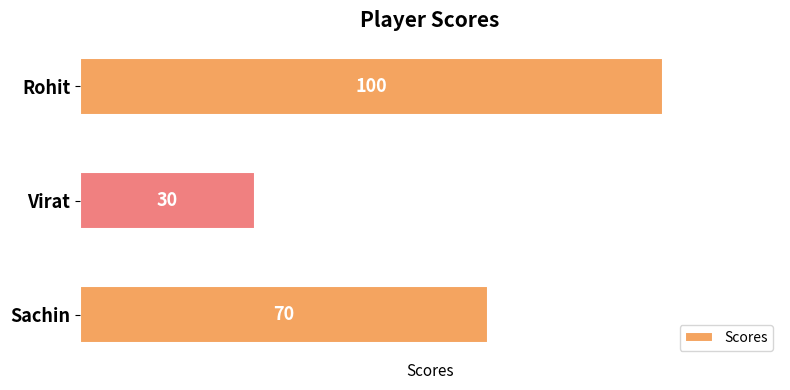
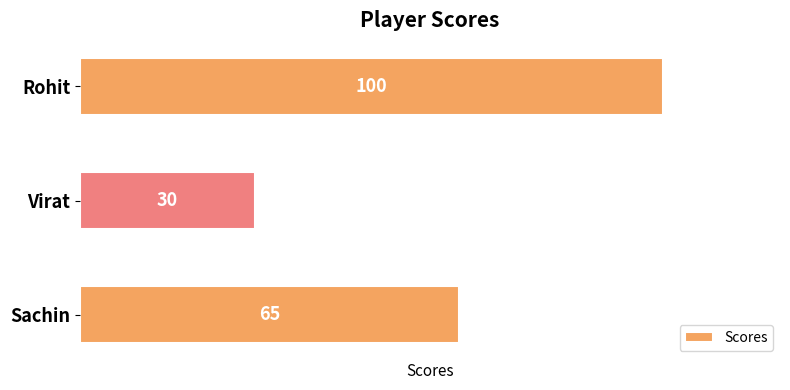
  {
    "Rohit": 100,
    "Virat": 30,
-   "Sachin": 70
+   "Sachin": 65
  }
